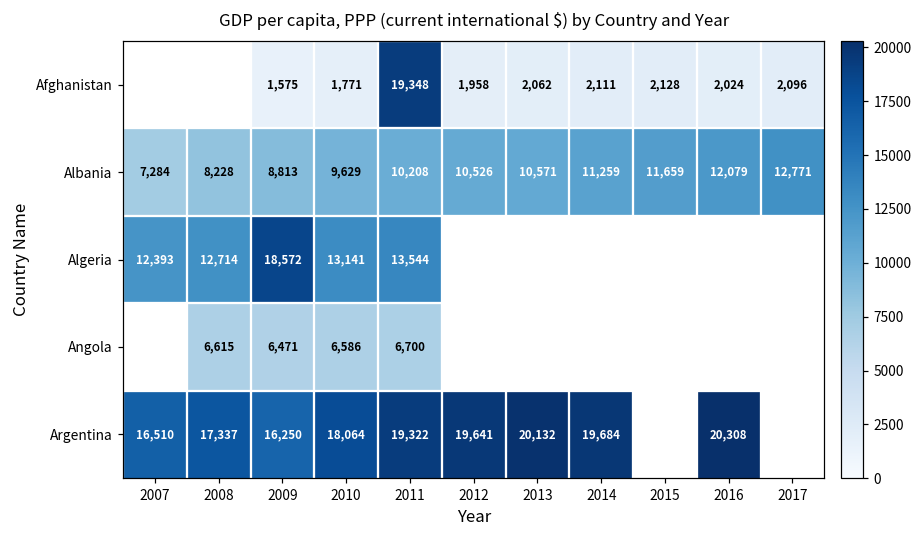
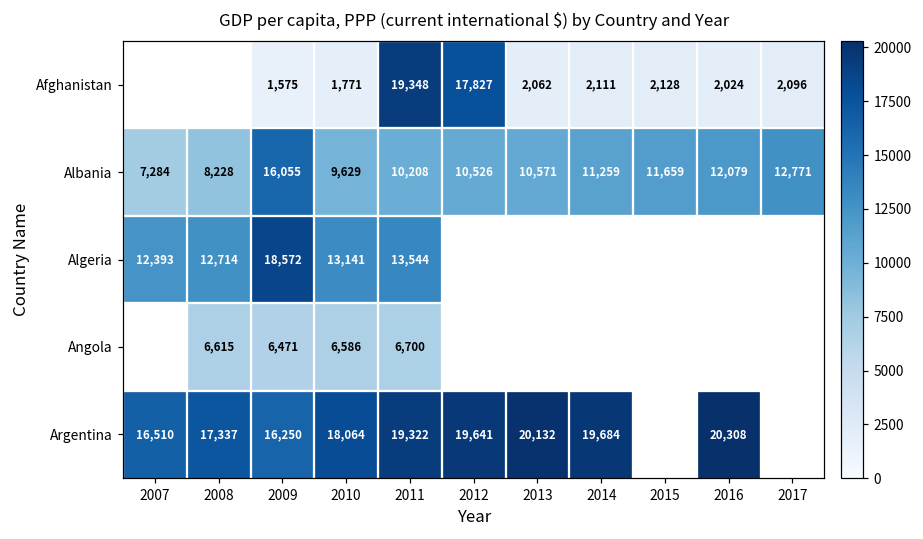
  {
    "Afghanistan": {
      "2009": "1,575",
      "2010": "1,771",
      "2011": "19,348",
-     "2012": "1,958",
+     "2012": "17,827",
      "2013": "2,062",
      "2014": "2,111",
      "2015": "2,128",
      "2016": "2,024",
      "2017": "2,096"
    },
    "Albania": {
      "2007": "7,284",
      "2008": "8,228",
-     "2009": "8,813",
+     "2009": "16,055",
      "2010": "9,629",
      "2011": "10,208",
      "2012": "10,526",
      "2013": "10,571",
      "2014": "11,259",
      "2015": "11,659",
      "2016": "12,079",
      "2017": "12,771"
    },
    "Algeria": {
      "2007": "12,393",
      "2008": "12,714",
      "2009": "18,572",
      "2010": "13,141",
      "2011": "13,544"
    },
    "Angola": {
      "2008": "6,615",
      "2009": "6,471",
      "2010": "6,586",
      "2011": "6,700"
    },
    "Argentina": {
      "2007": "16,510",
      "2008": "17,337",
      "2009": "16,250",
      "2010": "18,064",
      "2011": "19,322",
      "2012": "19,641",
      "2013": "20,132",
      "2014": "19,684",
      "2016": "20,308"
    }
  }
